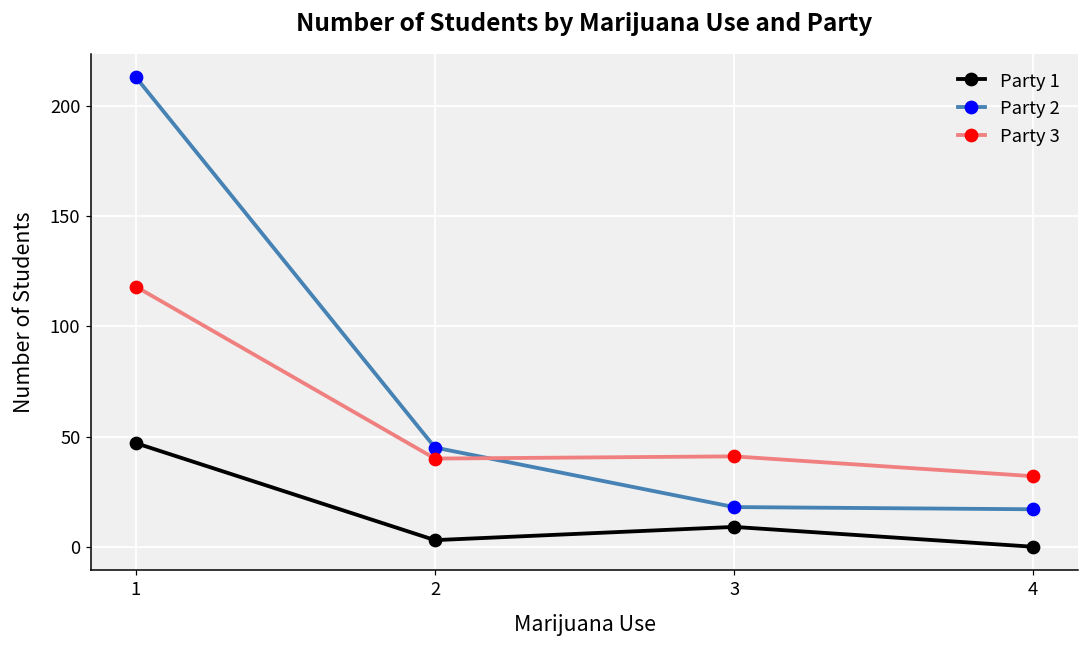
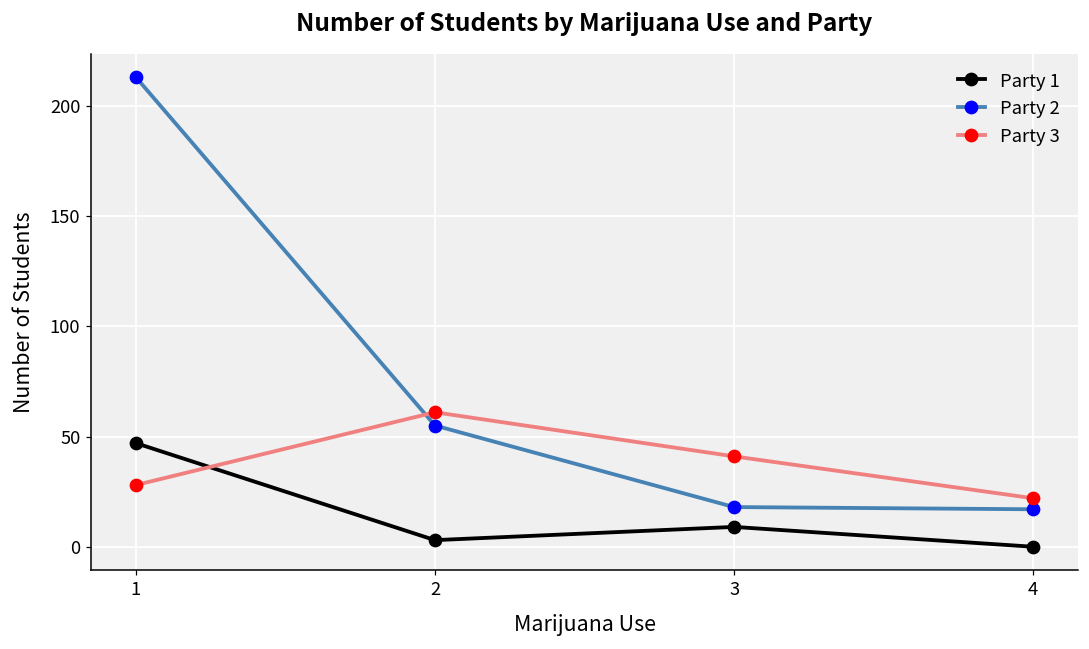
  {
    "Party 1": {
      "1": 47,
      "2": 3,
      "3": 9,
      "4": 0
    },
    "Party 2": {
      "1": 213,
-     "2": 45,
+     "2": 55,
      "3": 18,
      "4": 17
    },
    "Party 3": {
-     "1": 118,
-     "2": 40,
+     "1": 28,
+     "2": 61,
      "3": 41,
-     "4": 32
+     "4": 22
    }
  }
